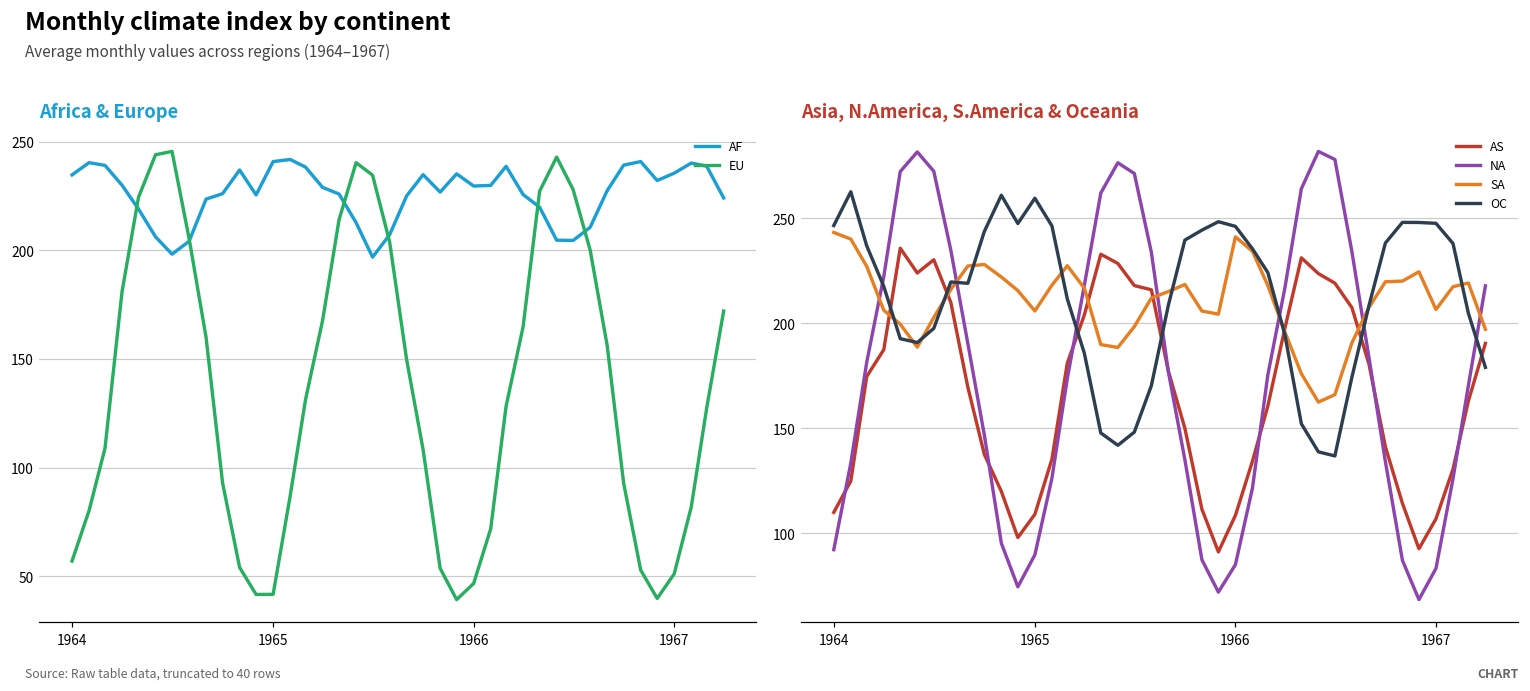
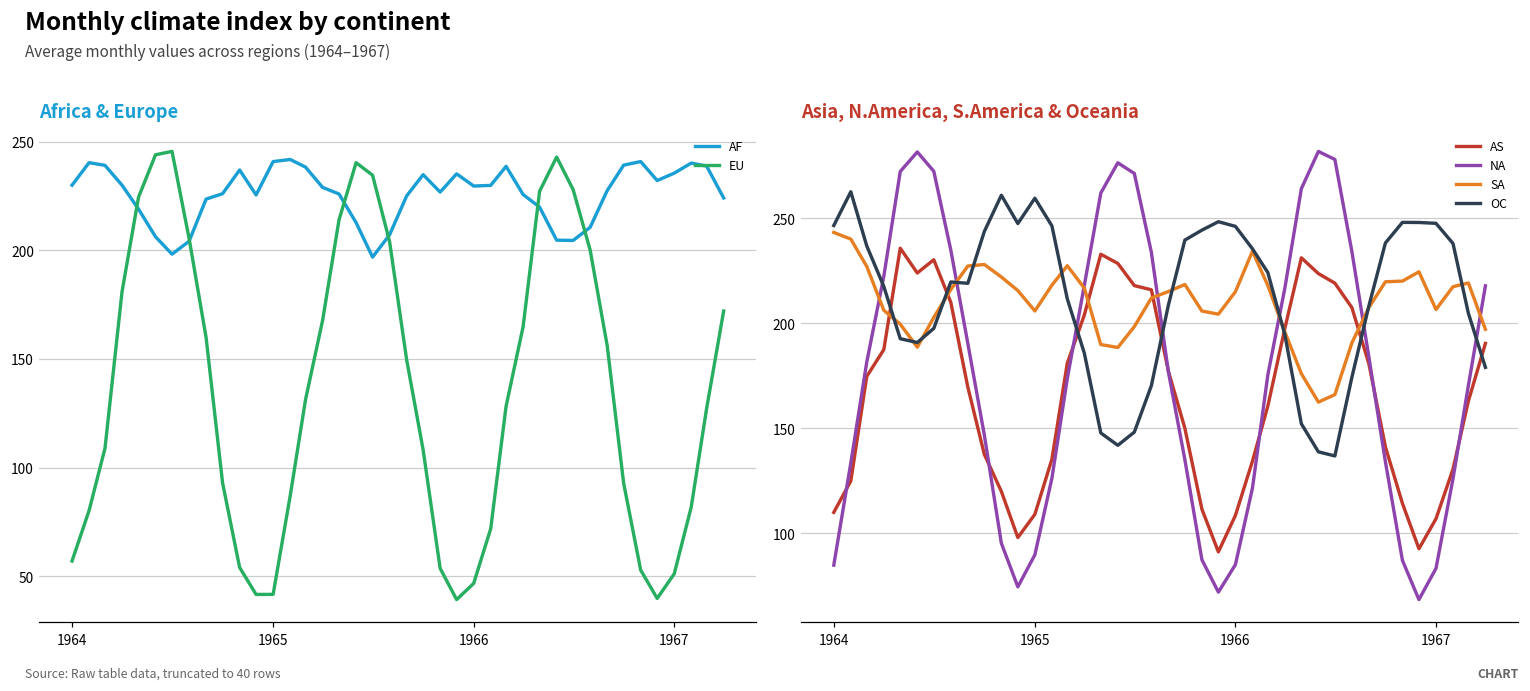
  {
    "Africa & Europe": {
      "AF": {
-       "1964": 235,
+       "1964": 230,
        "1965": 241,
        "1966": 230,
        "1967": 236
      },
      "EU": {
        "1964": 57,
        "1965": 42,
        "1966": 47,
        "1967": 51
      }
    },
    "Asia, N.America, S.America & Oceania": {
      "AS": {
        "1964": 110,
        "1965": 109,
        "1966": 109,
        "1967": 107
      },
      "NA": {
-       "1964": 92,
+       "1964": 85,
        "1965": 90,
        "1966": 85,
        "1967": 83
      },
      "SA": {
        "1964": 243,
        "1965": 206,
-       "1966": 241,
+       "1966": 215,
        "1967": 207
      },
      "OC": {
        "1964": 247,
        "1965": 260,
        "1966": 246,
        "1967": 248
      }
    }
  }
